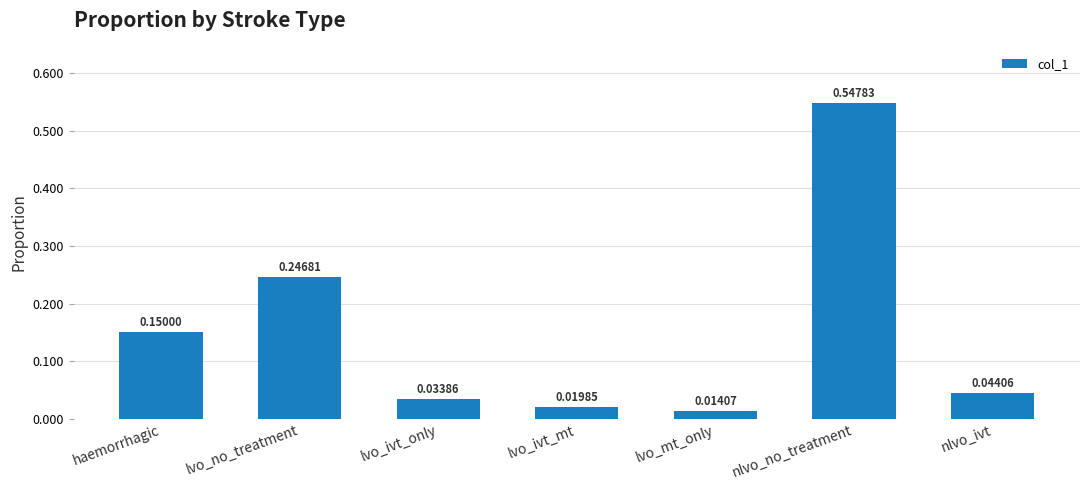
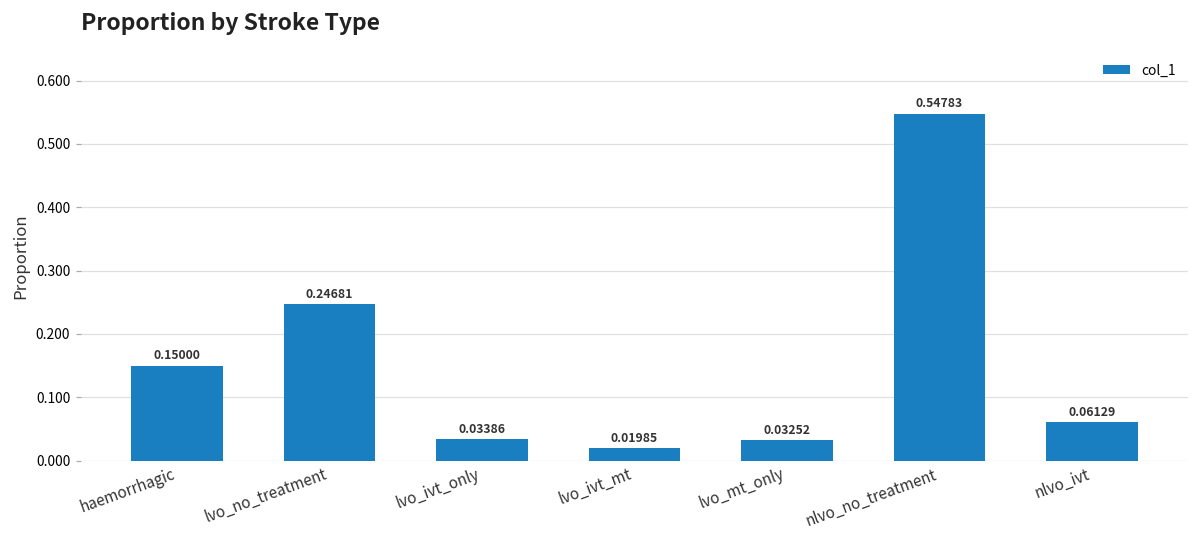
  {
    "haemorrhagic": 0.15000,
    "lvo_no_treatment": 0.24681,
    "lvo_ivt_only": 0.03386,
    "lvo_ivt_mt": 0.01985,
-   "lvo_mt_only": 0.01407,
+   "lvo_mt_only": 0.03252,
    "nlvo_no_treatment": 0.54783,
-   "nlvo_ivt": 0.04406
+   "nlvo_ivt": 0.06129
  }
